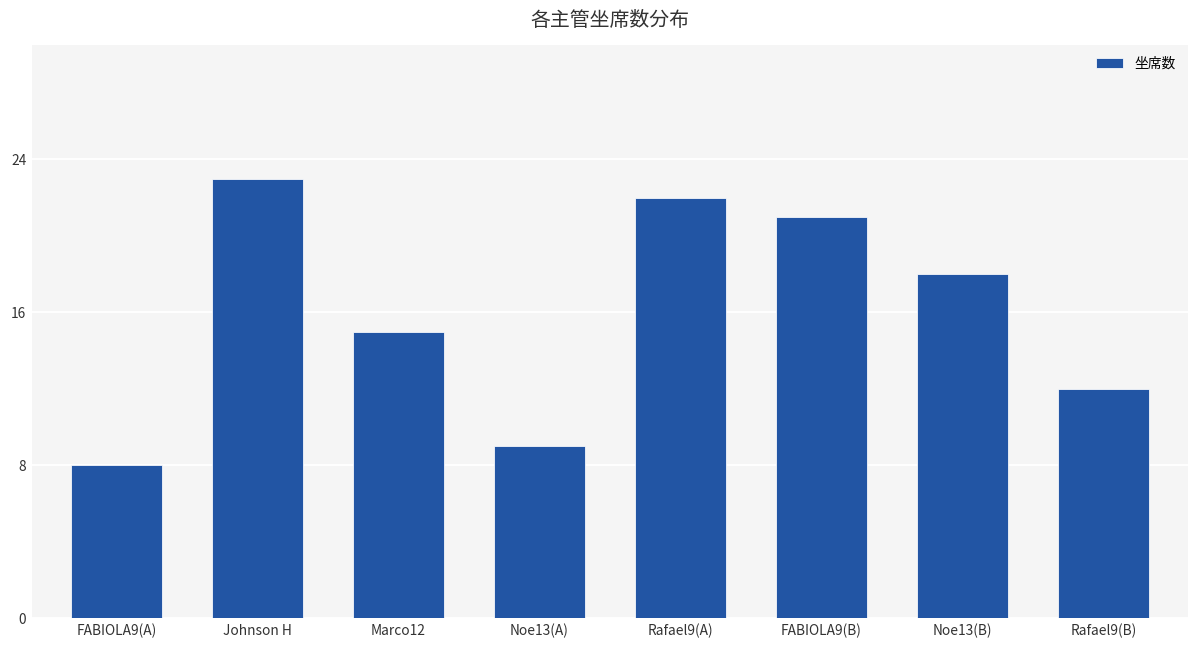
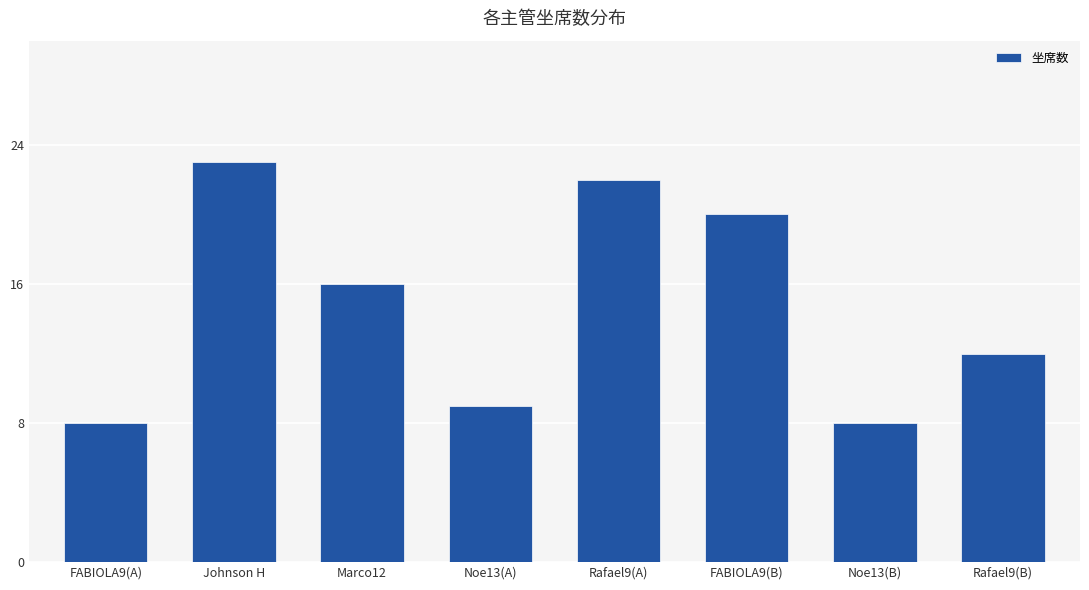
  {
    "FABIOLA9(A)": 8,
    "Johnson H": 23,
-   "Marco12": 15,
+   "Marco12": 16,
    "Noe13(A)": 9,
    "Rafael9(A)": 22,
-   "FABIOLA9(B)": 21,
-   "Noe13(B)": 18,
+   "FABIOLA9(B)": 20,
+   "Noe13(B)": 8,
    "Rafael9(B)": 12
  }
